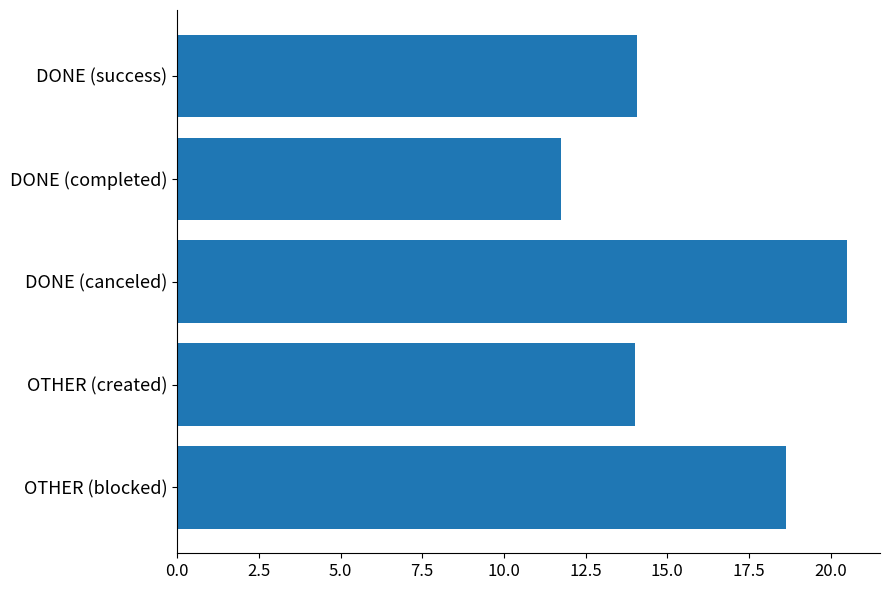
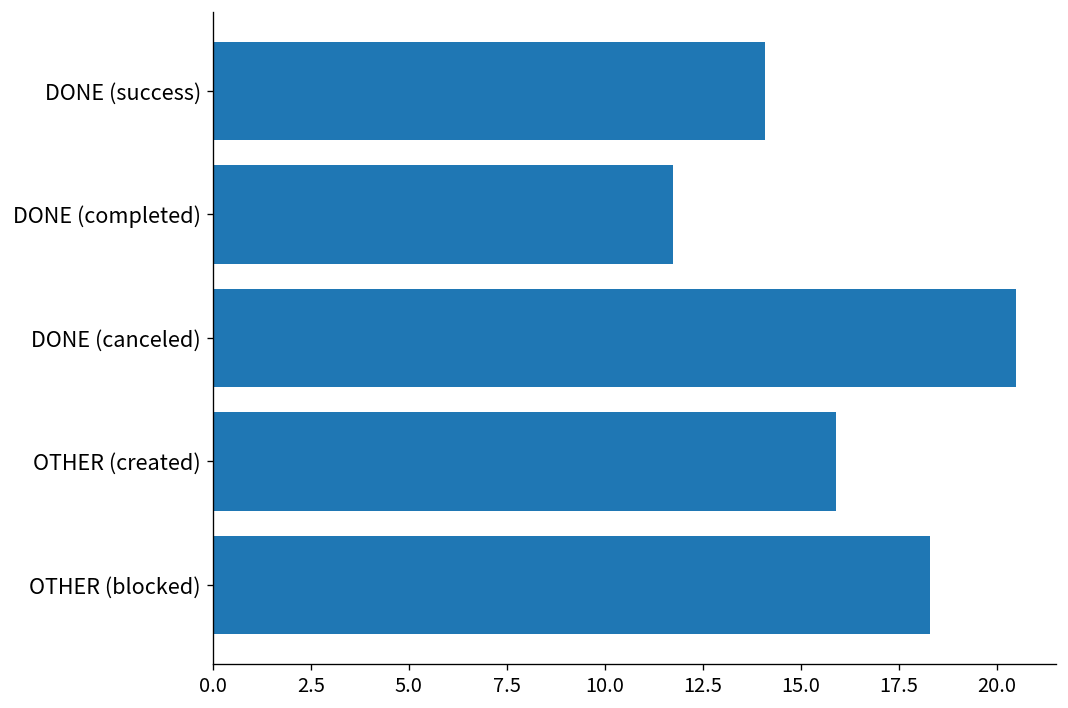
  {
    "DONE (success)": 14.1,
    "DONE (completed)": 11.7,
    "DONE (canceled)": 20.5,
-   "OTHER (created)": 14.0,
-   "OTHER (blocked)": 18.7
+   "OTHER (created)": 15.9,
+   "OTHER (blocked)": 18.3
  }
